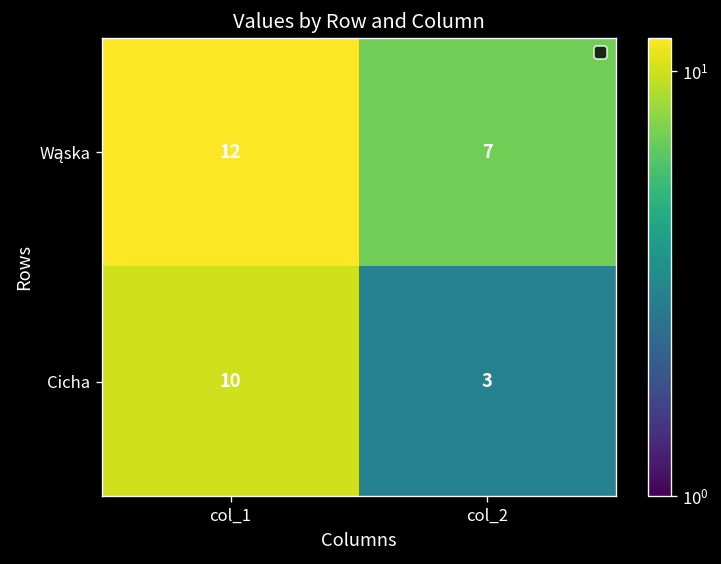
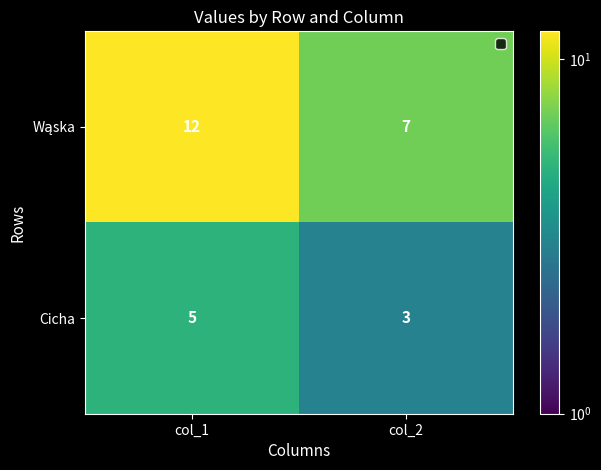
  {
    "Wąska": {
      "col_1": 12,
      "col_2": 7
    },
    "Cicha": {
-     "col_1": 10,
+     "col_1": 5,
      "col_2": 3
    }
  }
